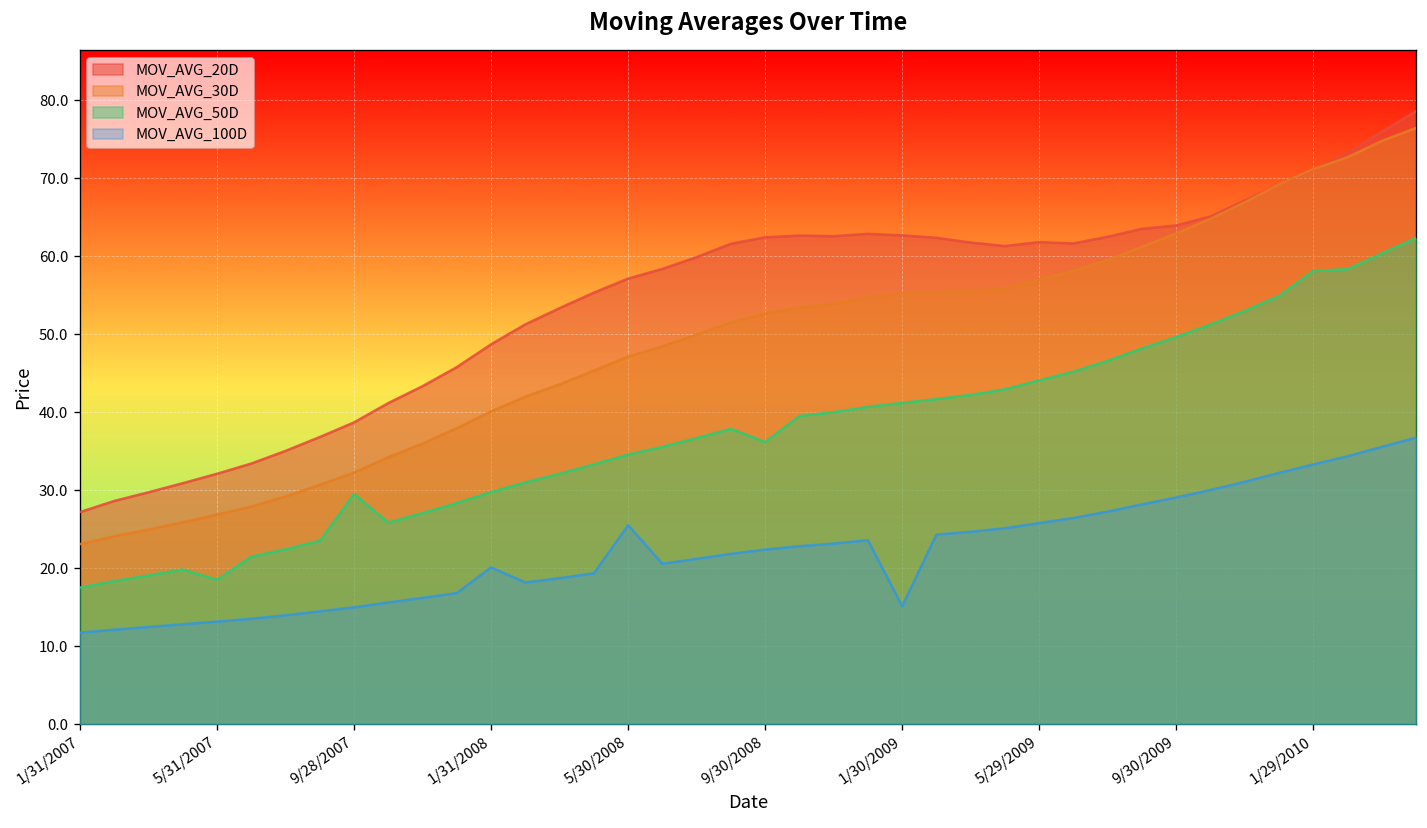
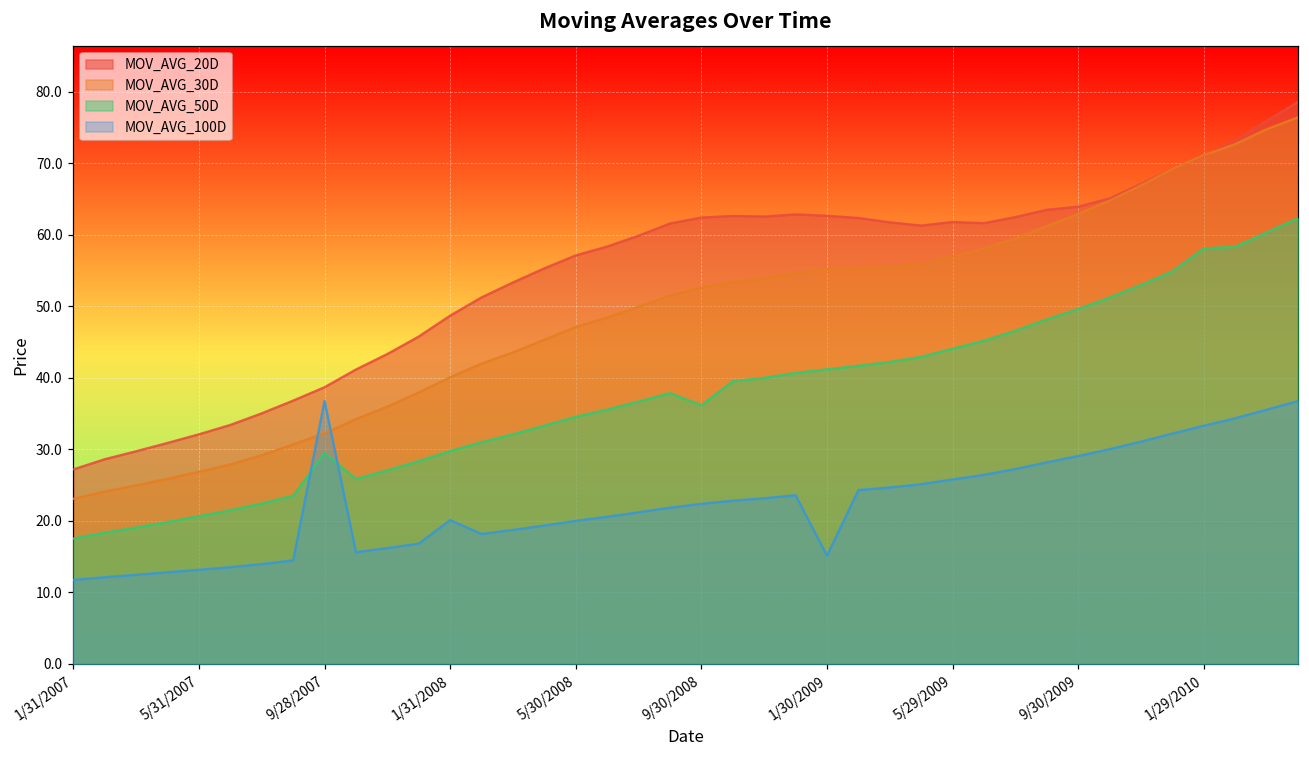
  {
    "MOV_AVG_50D": {
      "1/31/2007": 18,
-     "5/31/2007": 19,
+     "5/31/2007": 21,
      "9/28/2007": 29,
      "1/31/2008": 30,
      "5/30/2008": 35,
      "9/30/2008": 36,
      "1/30/2009": 41,
      "5/29/2009": 44,
      "9/30/2009": 50,
      "1/29/2010": 58
    },
    "MOV_AVG_100D": {
      "1/31/2007": 12,
      "5/31/2007": 13,
-     "9/28/2007": 15,
+     "9/28/2007": 37,
      "1/31/2008": 20,
-     "5/30/2008": 25,
+     "5/30/2008": 20,
      "9/30/2008": 22,
      "1/30/2009": 15,
      "5/29/2009": 26,
      "9/30/2009": 29,
      "1/29/2010": 33
    }
  }
